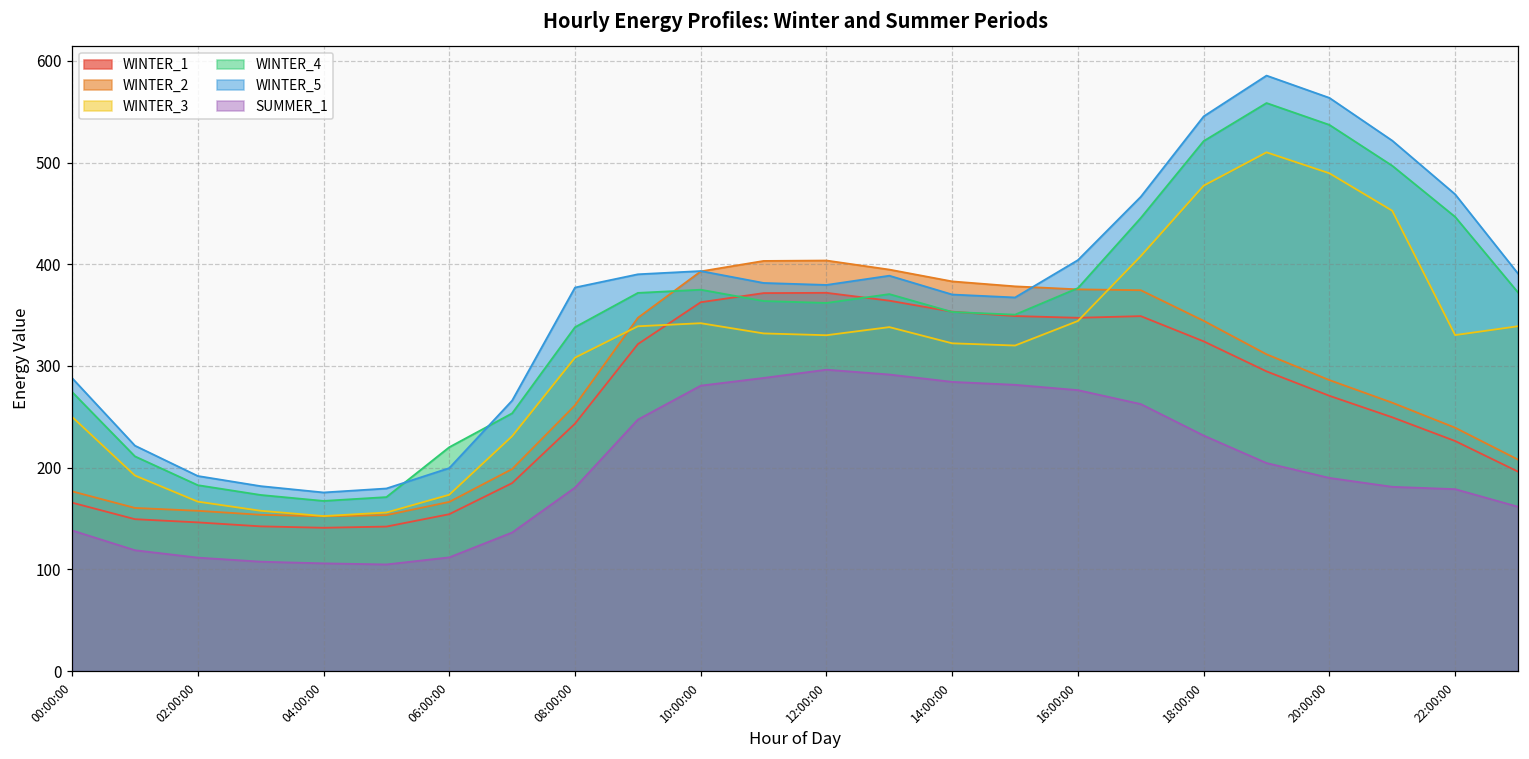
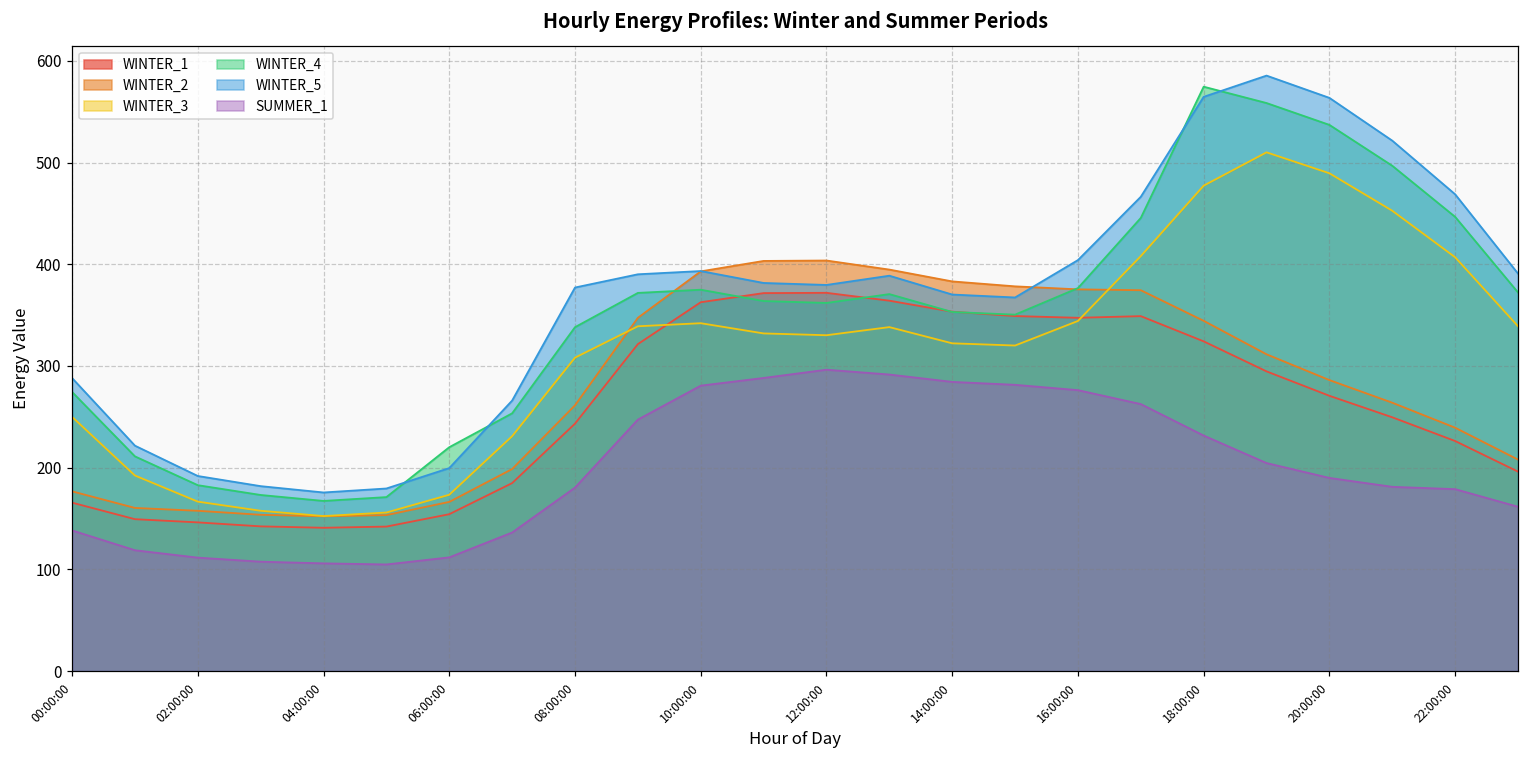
  {
    "WINTER_3": {
      "00:00:00": 250,
      "02:00:00": 170,
      "06:00:00": 170,
      "08:00:00": 310,
      "10:00:00": 340,
      "12:00:00": 330,
      "14:00:00": 320,
      "16:00:00": 340,
      "18:00:00": 480,
      "20:00:00": 490,
-     "22:00:00": 330
+     "22:00:00": 410
    },
    "WINTER_4": {
      "00:00:00": 270,
      "02:00:00": 180,
      "04:00:00": 170,
      "06:00:00": 220,
      "08:00:00": 340,
      "10:00:00": 370,
      "12:00:00": 360,
-     "18:00:00": 520,
+     "18:00:00": 570,
      "20:00:00": 540,
      "22:00:00": 450
    },
    "WINTER_5": {
      "00:00:00": 290,
      "02:00:00": 190,
      "04:00:00": 180,
      "06:00:00": 200,
      "08:00:00": 380,
      "12:00:00": 380,
      "14:00:00": 370,
      "16:00:00": 400,
-     "18:00:00": 550,
+     "18:00:00": 560,
      "20:00:00": 560,
      "22:00:00": 470
    },
    "SUMMER_1": {
      "00:00:00": 140,
      "02:00:00": 110,
      "04:00:00": 110,
      "06:00:00": 110,
      "08:00:00": 180,
      "10:00:00": 280,
      "12:00:00": 300,
      "14:00:00": 280,
      "16:00:00": 280,
      "18:00:00": 230,
      "20:00:00": 190,
      "22:00:00": 180
    }
  }
